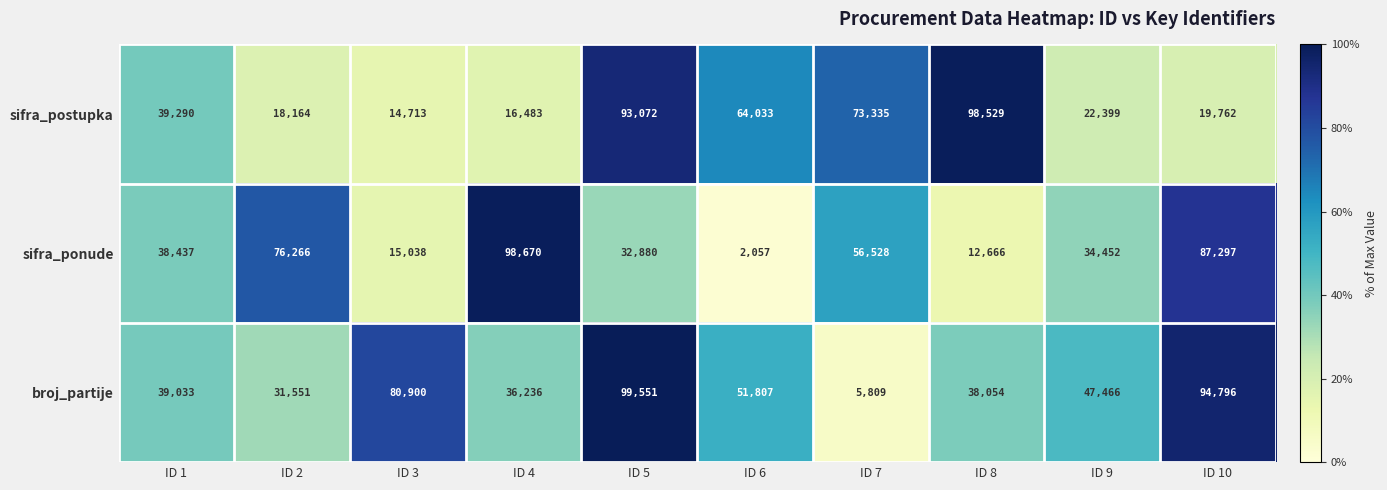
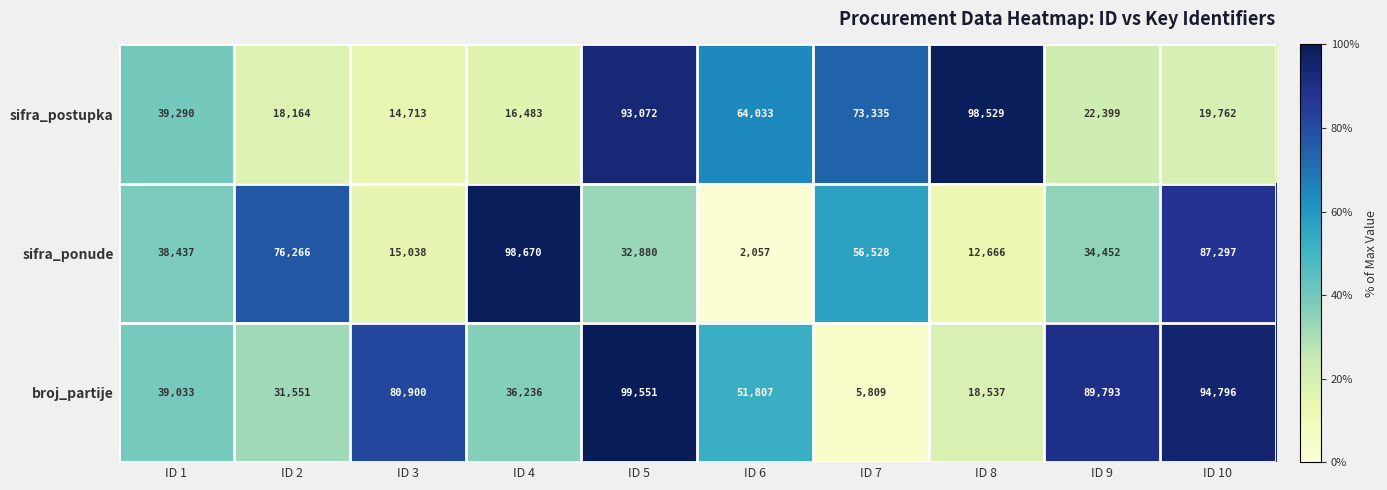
  {
    "sifra_postupka": {
      "ID 1": "39,290",
      "ID 2": "18,164",
      "ID 3": "14,713",
      "ID 4": "16,483",
      "ID 5": "93,072",
      "ID 6": "64,033",
      "ID 7": "73,335",
      "ID 8": "98,529",
      "ID 9": "22,399",
      "ID 10": "19,762"
    },
    "sifra_ponude": {
      "ID 1": "38,437",
      "ID 2": "76,266",
      "ID 3": "15,038",
      "ID 4": "98,670",
      "ID 5": "32,880",
      "ID 6": "2,057",
      "ID 7": "56,528",
      "ID 8": "12,666",
      "ID 9": "34,452",
      "ID 10": "87,297"
    },
    "broj_partije": {
      "ID 1": "39,033",
      "ID 2": "31,551",
      "ID 3": "80,900",
      "ID 4": "36,236",
      "ID 5": "99,551",
      "ID 6": "51,807",
      "ID 7": "5,809",
-     "ID 8": "38,054",
-     "ID 9": "47,466",
+     "ID 8": "18,537",
+     "ID 9": "89,793",
      "ID 10": "94,796"
    }
  }
